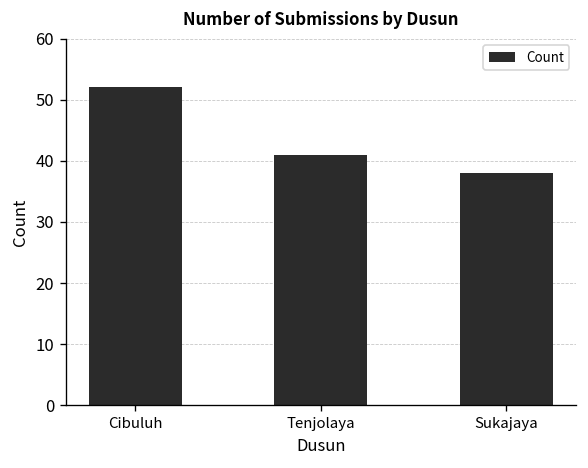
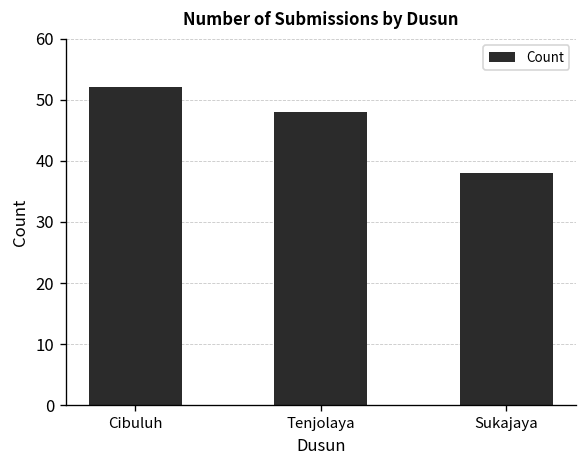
  {
    "Cibuluh": 52,
-   "Tenjolaya": 41,
+   "Tenjolaya": 48,
    "Sukajaya": 38
  }
